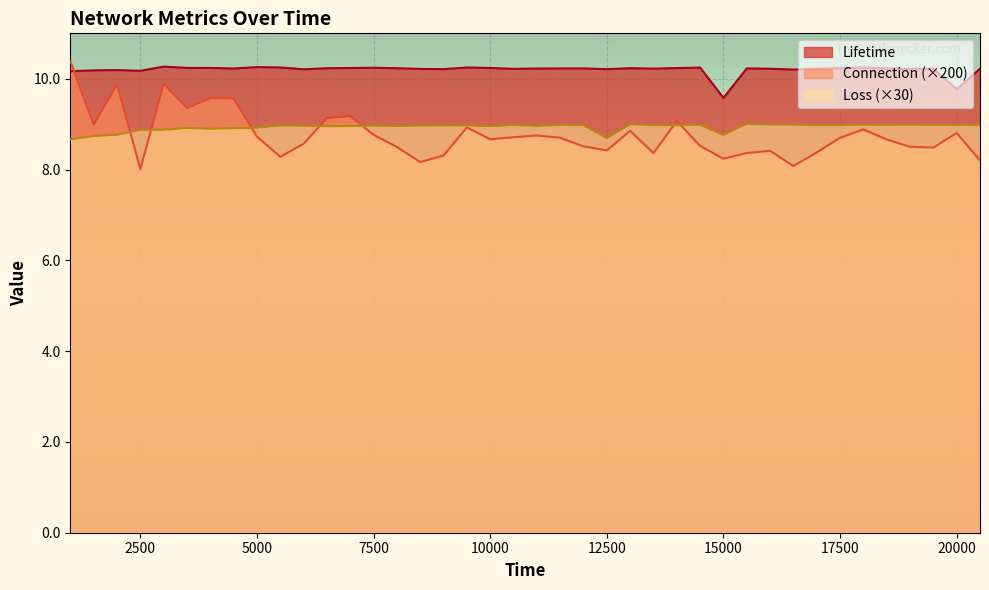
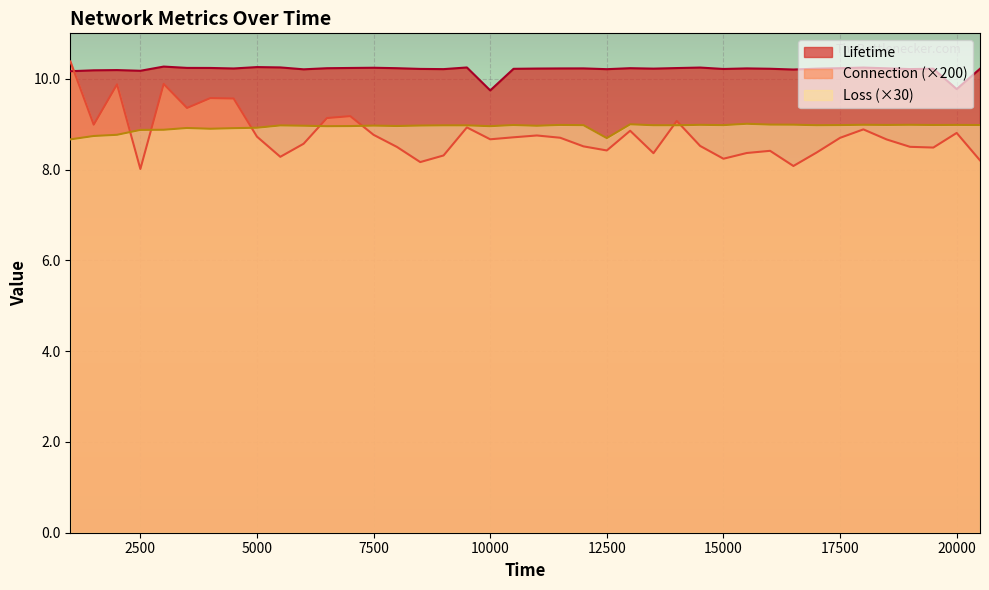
  {
    "Lifetime": {
      "2500": 10.2,
      "5000": 10.3,
      "7500": 10.2,
-     "10000": 10.2,
+     "10000": 9.7,
      "12500": 10.2,
-     "15000": 9.6
+     "15000": 10.2
    },
    "Connection (×200)": {
      "2500": 8.0,
      "5000": 8.7,
      "7500": 8.8,
      "10000": 8.7,
      "12500": 8.4,
      "15000": 8.2,
      "17500": 8.7,
      "20000": 8.8
    },
    "Loss (×30)": {
      "2500": 8.9,
      "5000": 8.9,
      "7500": 9.0,
      "10000": 9.0,
      "12500": 8.7,
-     "15000": 8.8,
+     "15000": 9.0,
      "17500": 9.0,
      "20000": 9.0
    }
  }
